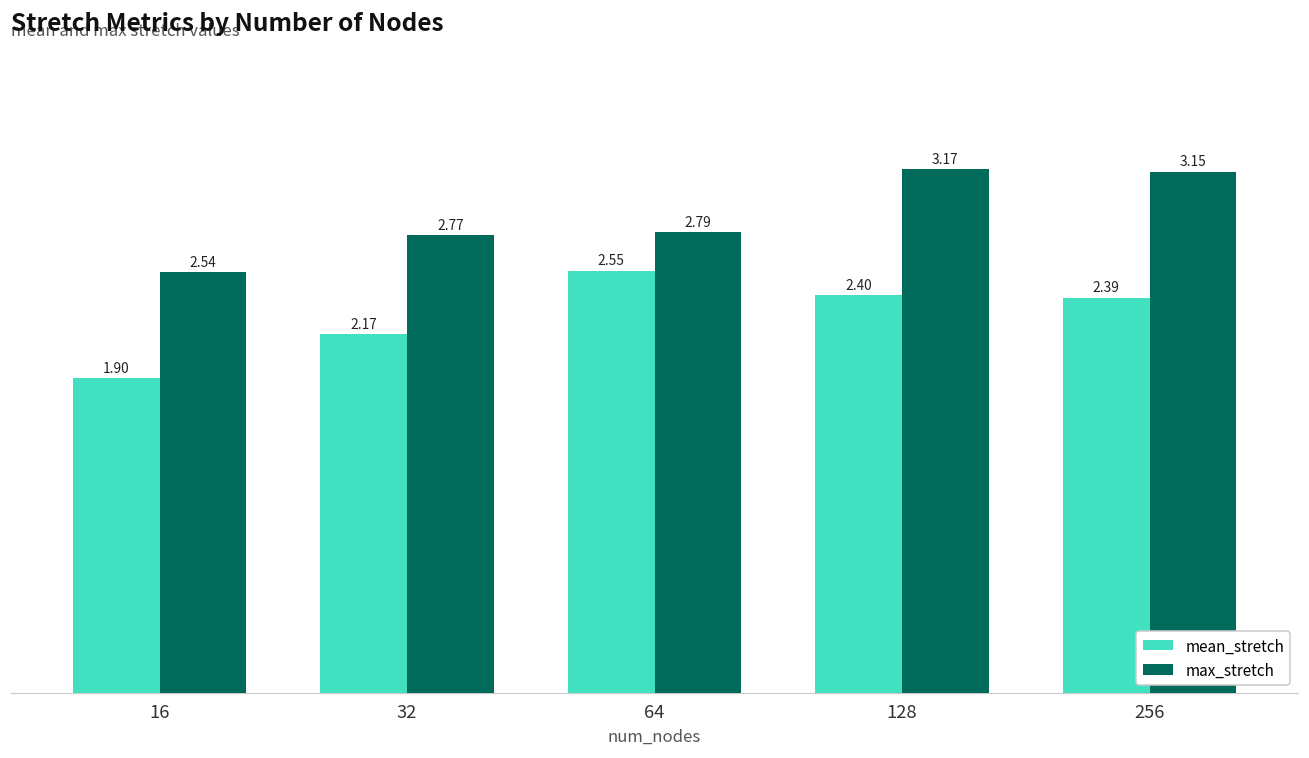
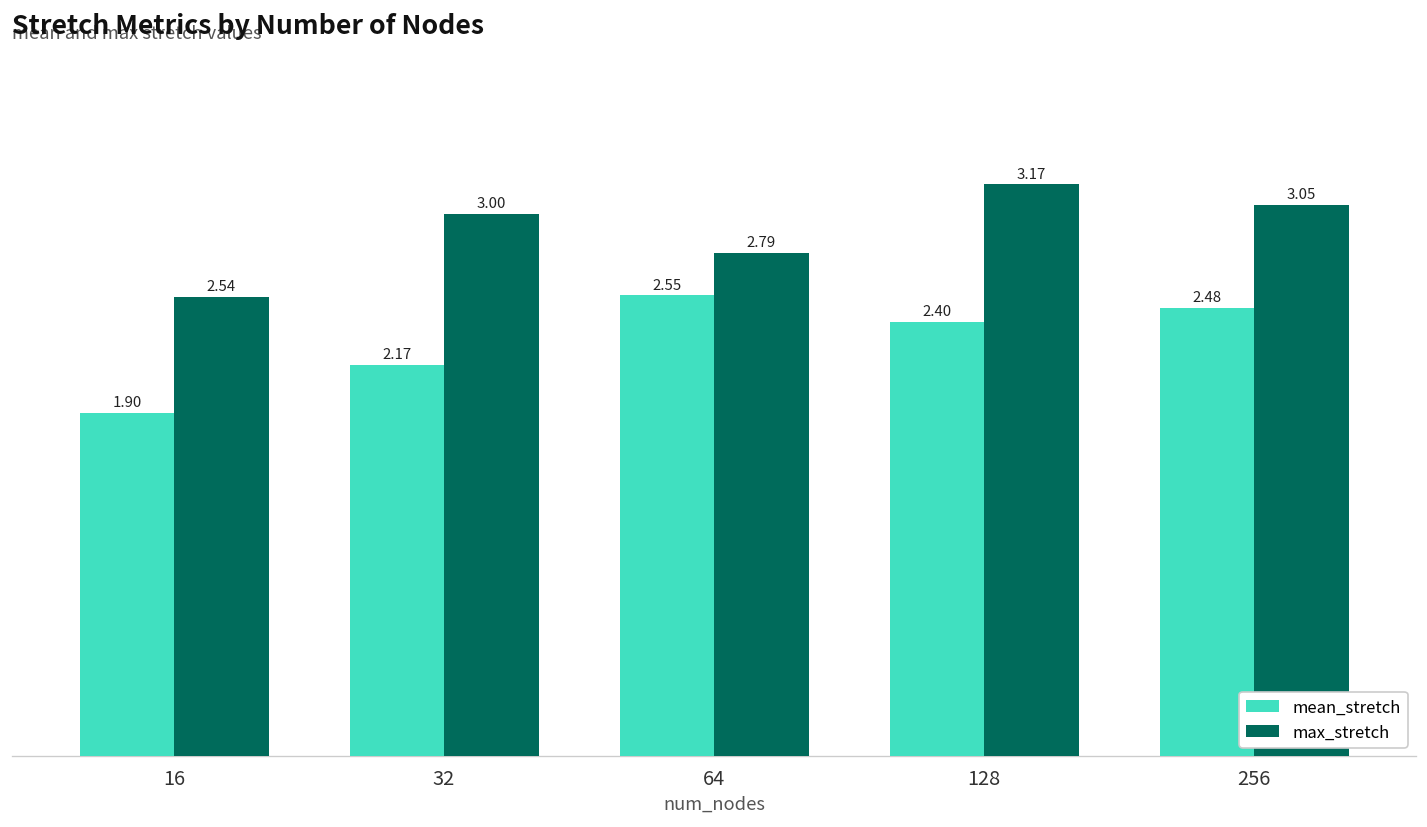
  {
    "mean_stretch": {
      "16": 1.90,
      "32": 2.17,
      "64": 2.55,
      "128": 2.40,
-     "256": 2.39
+     "256": 2.48
    },
    "max_stretch": {
      "16": 2.54,
-     "32": 2.77,
+     "32": 3.00,
      "64": 2.79,
      "128": 3.17,
-     "256": 3.15
+     "256": 3.05
    }
  }
